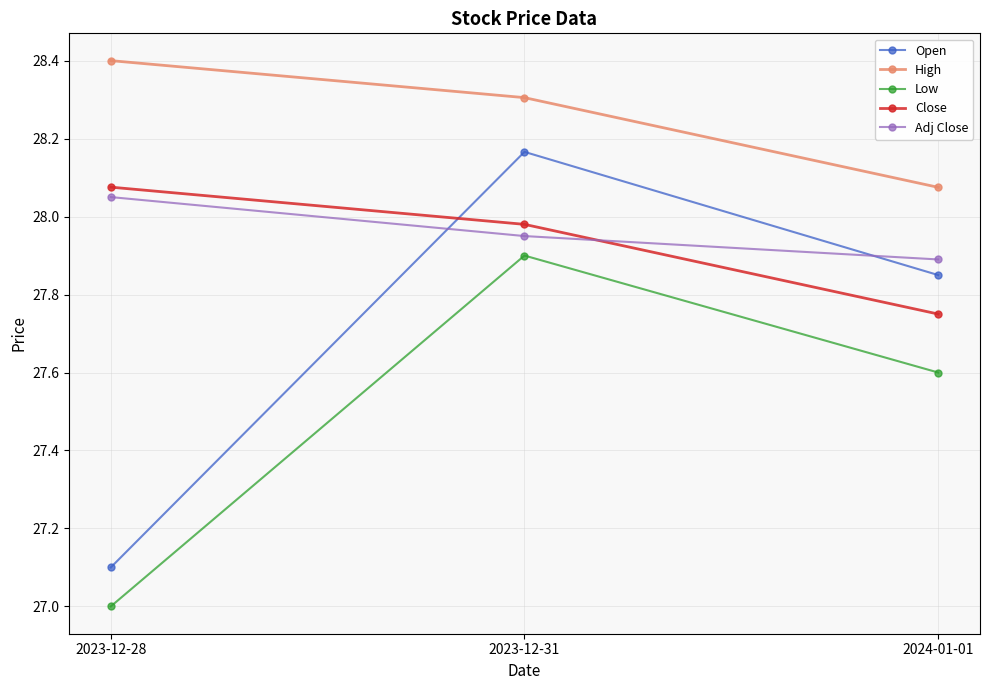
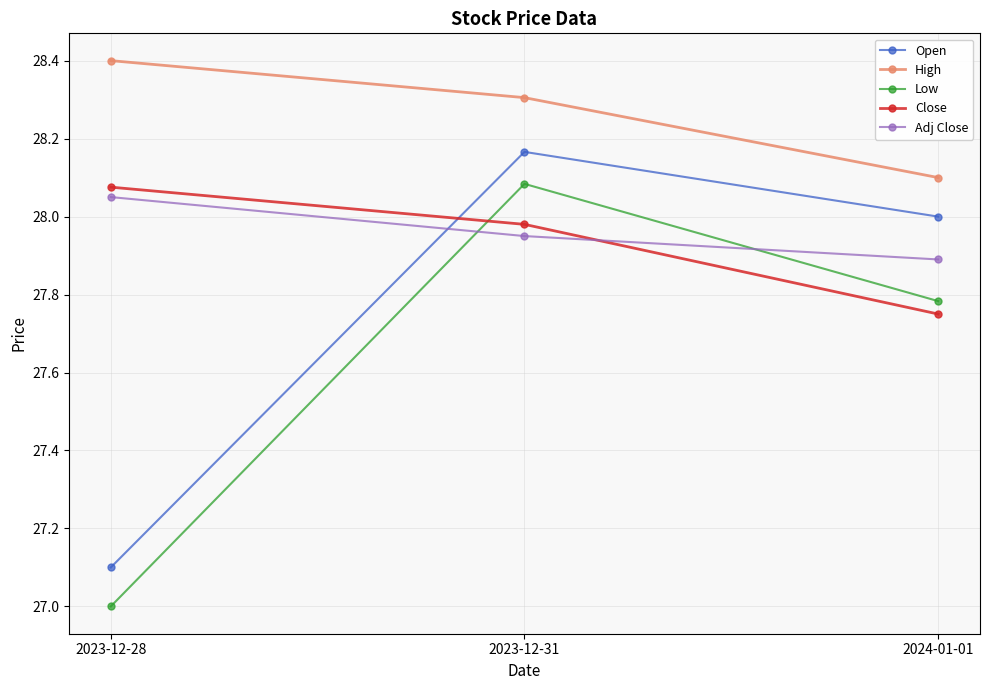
  {
    "Open": {
      "2023-12-28": 27.10,
      "2023-12-31": 28.17,
-     "2024-01-01": 27.85
+     "2024-01-01": 28.00
    },
    "High": {
      "2023-12-28": 28.40,
      "2023-12-31": 28.31,
-     "2024-01-01": 28.08
+     "2024-01-01": 28.10
    },
    "Low": {
      "2023-12-28": 27.00,
-     "2023-12-31": 27.90,
-     "2024-01-01": 27.60
+     "2023-12-31": 28.08,
+     "2024-01-01": 27.78
    },
    "Close": {
      "2023-12-28": 28.08,
      "2023-12-31": 27.98,
      "2024-01-01": 27.75
    },
    "Adj Close": {
      "2023-12-28": 28.05,
      "2023-12-31": 27.95,
      "2024-01-01": 27.89
    }
  }
